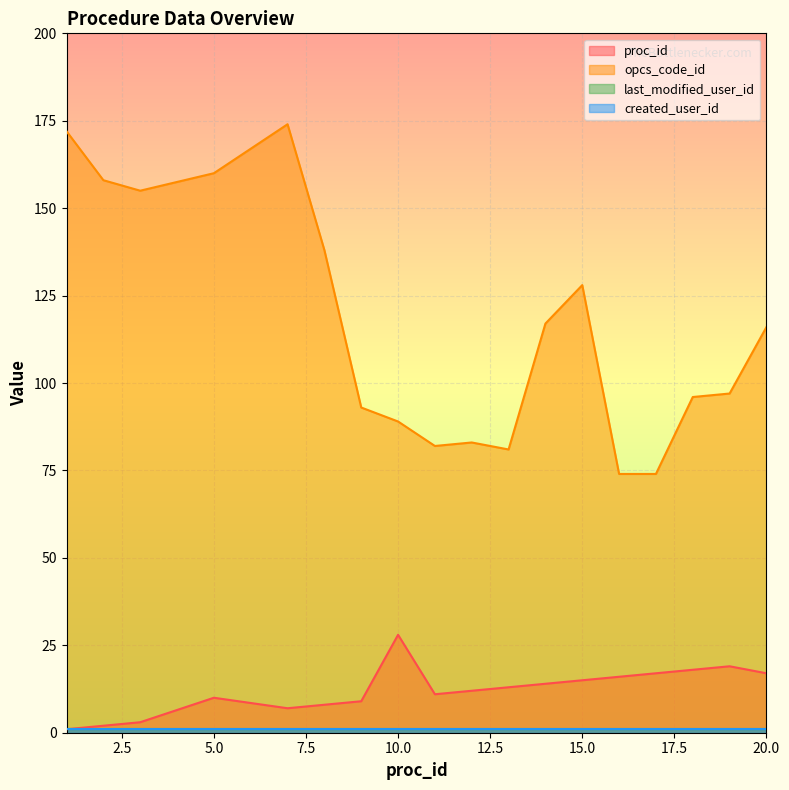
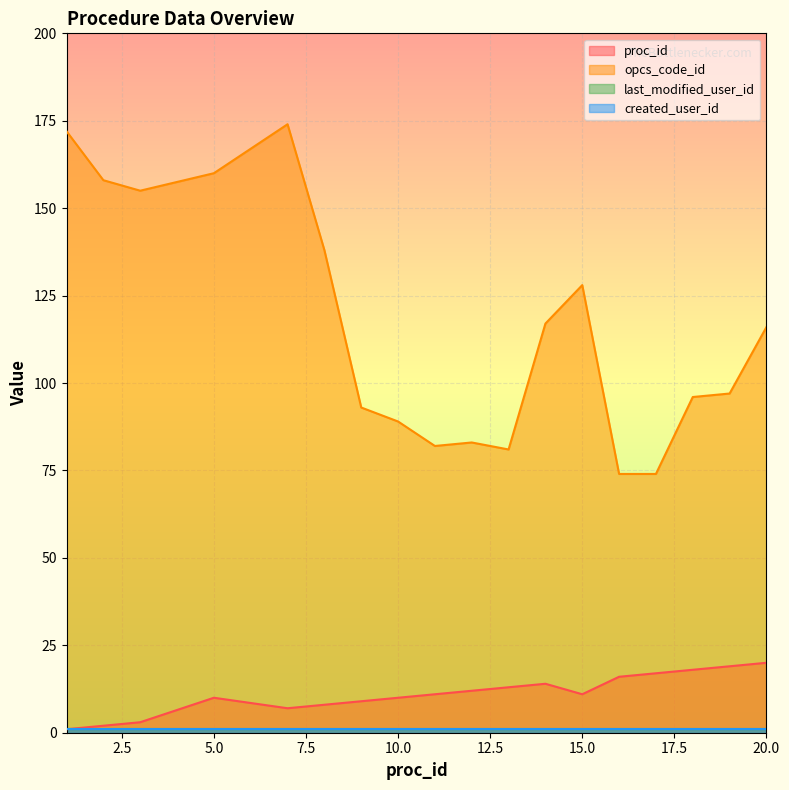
  {
    "proc_id": {
      "5.0": 10,
-     "10.0": 28,
-     "15.0": 15,
-     "20.0": 17
+     "10.0": 10,
+     "15.0": 11,
+     "20.0": 20
    },
    "opcs_code_id": {
      "5.0": 160,
      "10.0": 89,
      "15.0": 128,
      "20.0": 116
    },
    "created_user_id": {
      "5.0": 1,
      "10.0": 1,
      "15.0": 1,
      "20.0": 1
    }
  }
